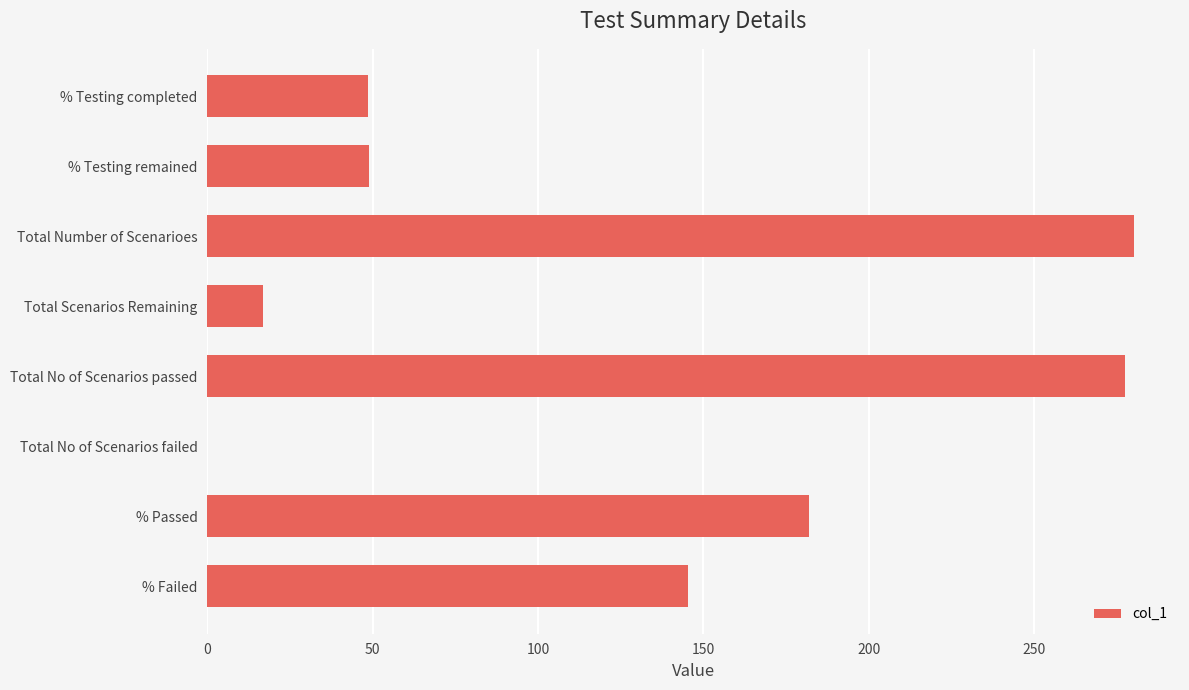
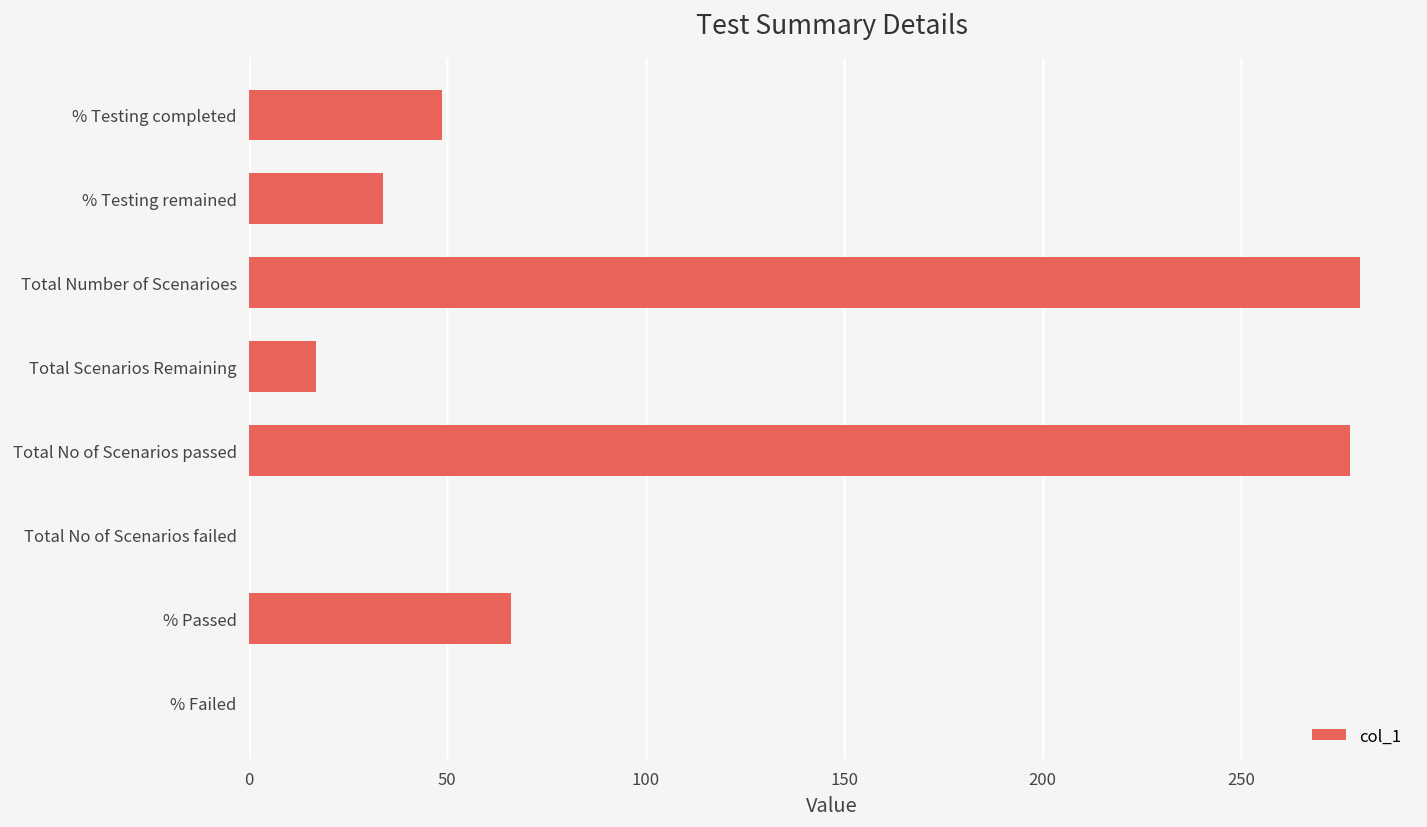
  {
    "% Testing completed": 49,
-   "% Testing remained": 49,
+   "% Testing remained": 34,
    "Total Number of Scenarioes": 280,
    "Total Scenarios Remaining": 17,
    "Total No of Scenarios passed": 278,
    "Total No of Scenarios failed": 0,
-   "% Passed": 182,
-   "% Failed": 145
+   "% Passed": 66,
+   "% Failed": 0
  }
